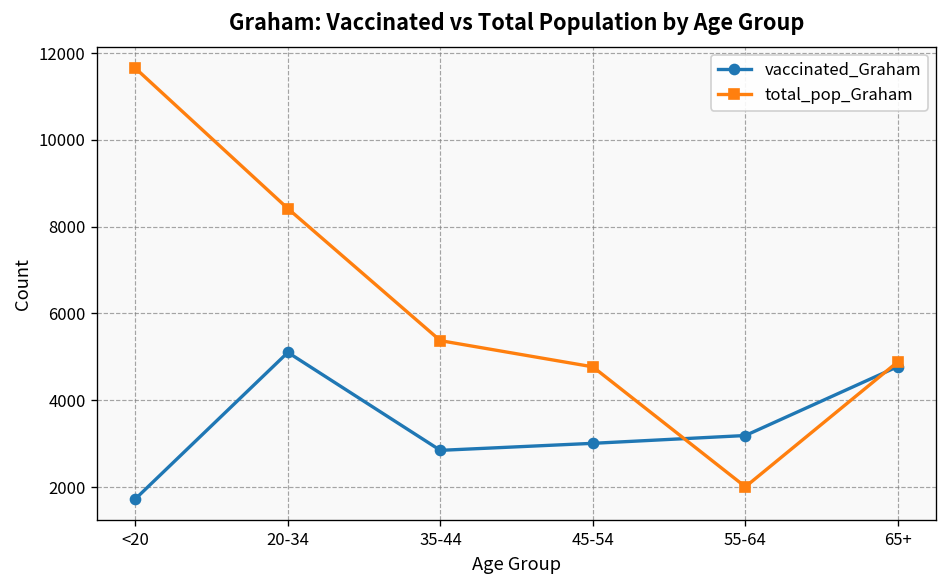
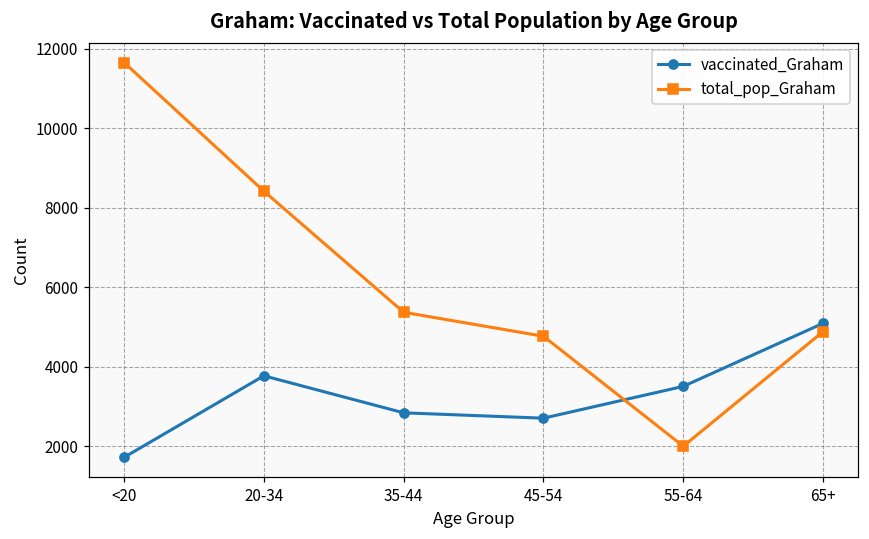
  {
    "vaccinated_Graham": {
      "<20": 1700,
-     "20-34": 5100,
+     "20-34": 3800,
      "35-44": 2800,
-     "45-54": 3000,
-     "55-64": 3200,
-     "65+": 4800
+     "45-54": 2700,
+     "55-64": 3500,
+     "65+": 5100
    },
    "total_pop_Graham": {
      "<20": 11700,
      "20-34": 8400,
      "35-44": 5400,
      "45-54": 4800,
      "55-64": 2000,
      "65+": 4900
    }
  }
